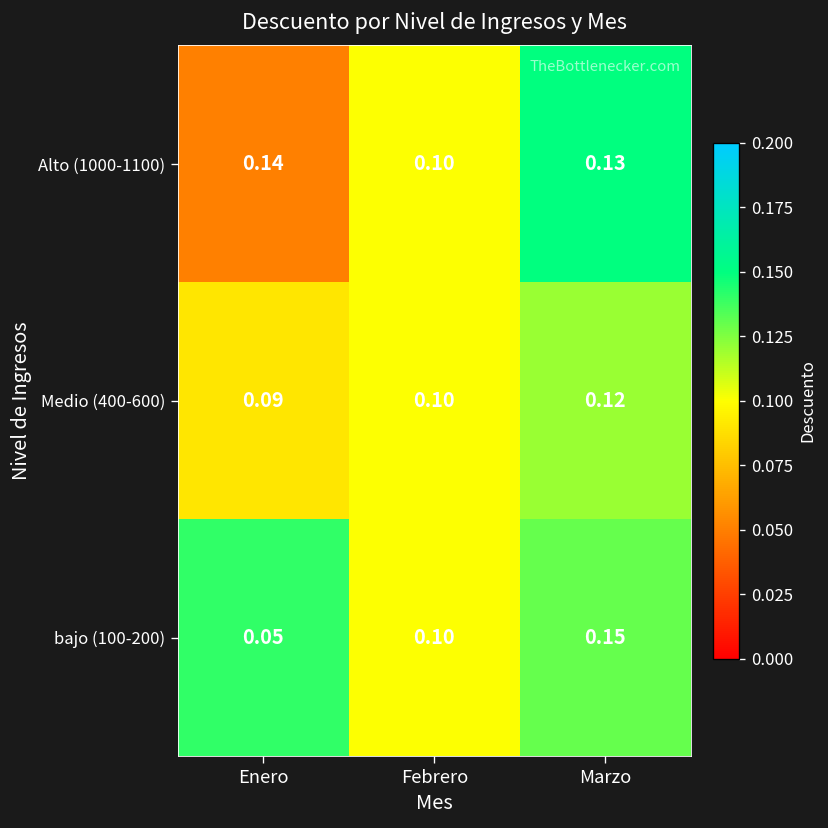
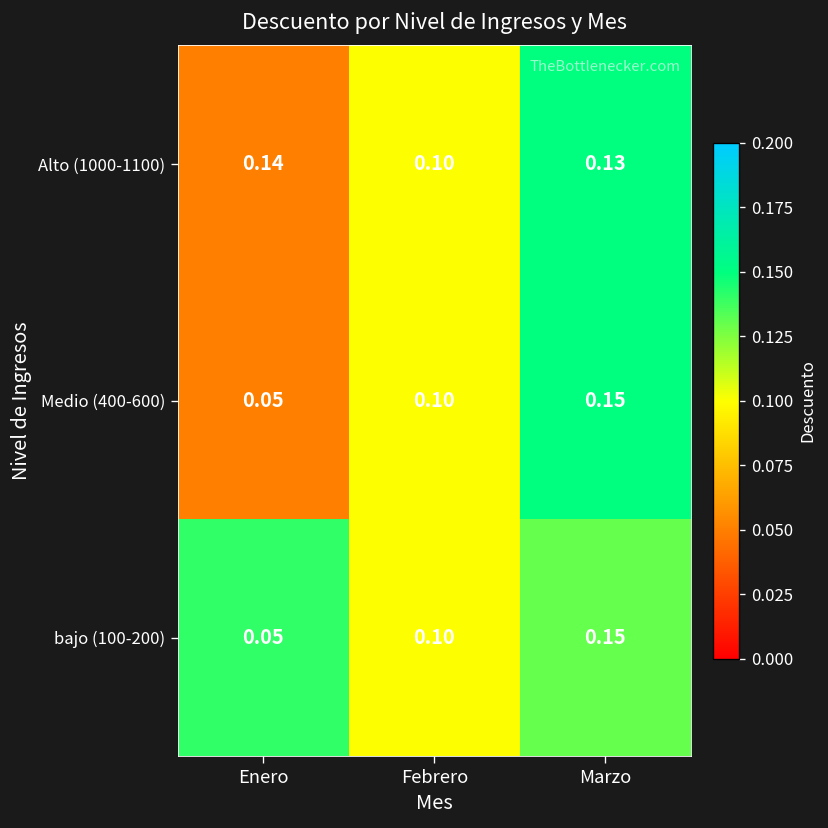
  {
    "Alto (1000-1100)": {
      "Enero": 0.14,
      "Febrero": 0.10
    },
    "Medio (400-600)": {
-     "Enero": 0.09,
+     "Enero": 0.05,
      "Febrero": 0.10,
-     "Marzo": 0.12
+     "Marzo": 0.15
    },
    "bajo (100-200)": {
      "Enero": 0.05,
      "Febrero": 0.10,
      "Marzo": 0.15
    }
  }
